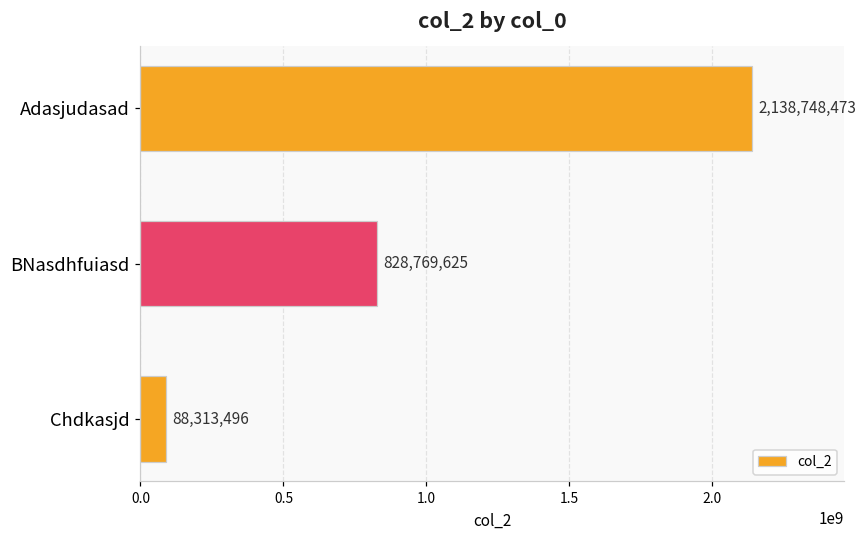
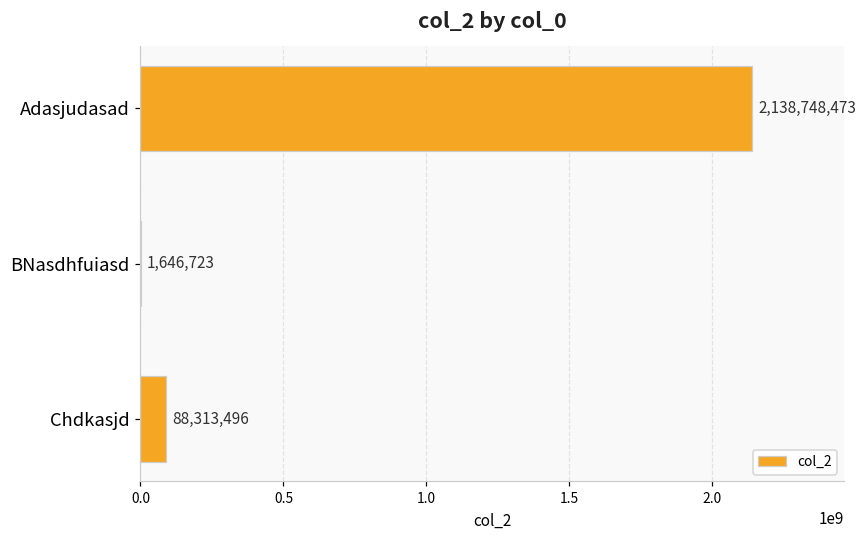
  {
    "Adasjudasad": "2,138,748,473",
-   "BNasdhfuiasd": "828,769,625",
+   "BNasdhfuiasd": "1,646,723",
    "Chdkasjd": "88,313,496"
  }
